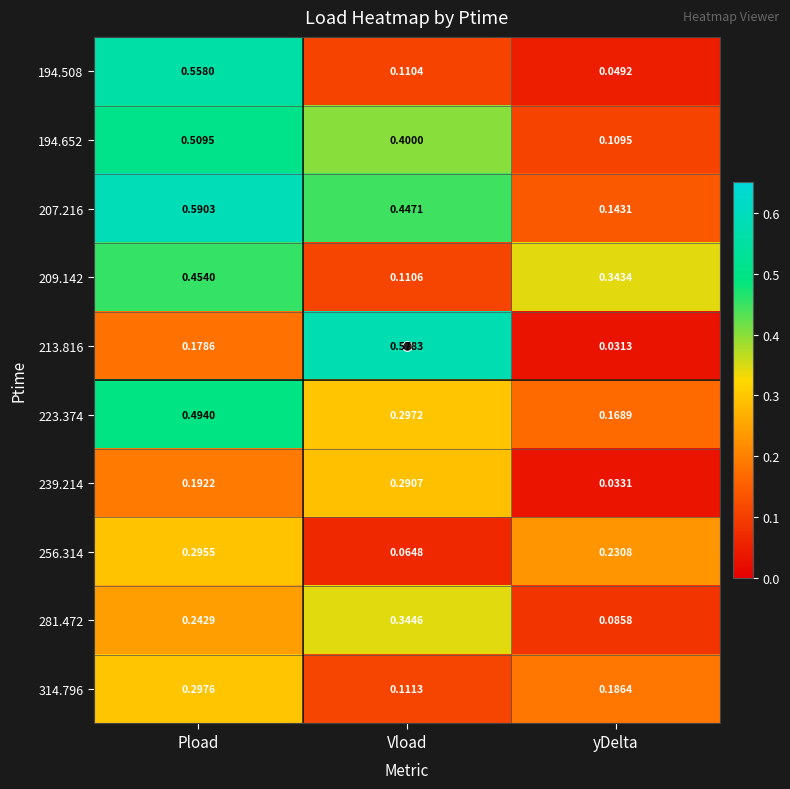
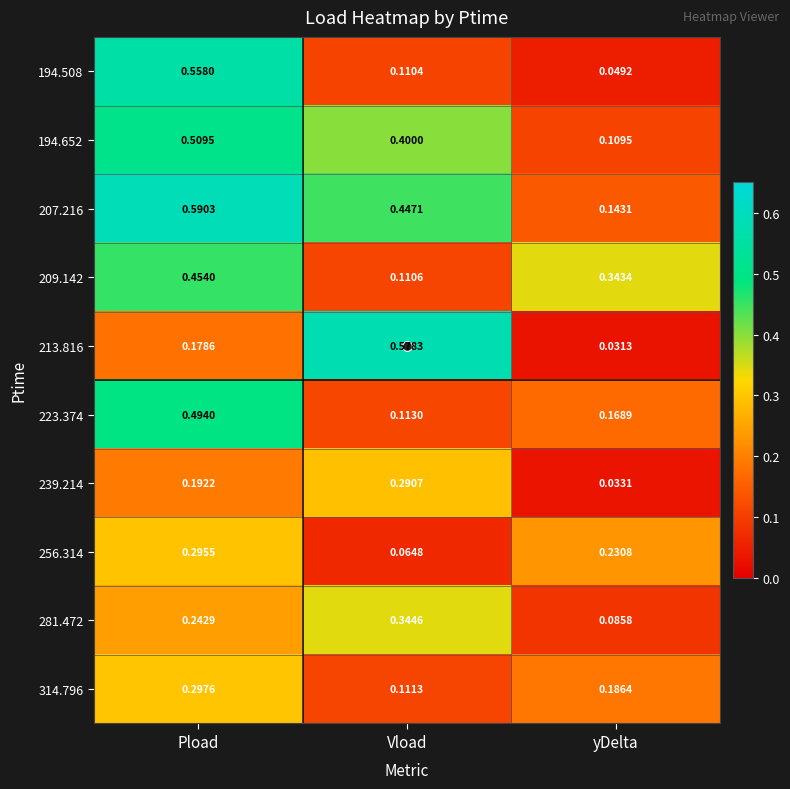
  {
    "194.508": {
      "Pload": 0.5580,
      "Vload": 0.1104,
      "yDelta": 0.0492
    },
    "194.652": {
      "Pload": 0.5095,
      "Vload": 0.4000,
      "yDelta": 0.1095
    },
    "207.216": {
      "Pload": 0.5903,
      "Vload": 0.4471,
      "yDelta": 0.1431
    },
    "209.142": {
      "Pload": 0.4540,
      "Vload": 0.1106,
      "yDelta": 0.3434
    },
    "213.816": {
      "Pload": 0.1786,
      "yDelta": 0.0313
    },
    "223.374": {
      "Pload": 0.4940,
-     "Vload": 0.2972,
+     "Vload": 0.1130,
      "yDelta": 0.1689
    },
    "239.214": {
      "Pload": 0.1922,
      "Vload": 0.2907,
      "yDelta": 0.0331
    },
    "256.314": {
      "Pload": 0.2955,
      "Vload": 0.0648,
      "yDelta": 0.2308
    },
    "281.472": {
      "Pload": 0.2429,
      "Vload": 0.3446,
      "yDelta": 0.0858
    },
    "314.796": {
      "Pload": 0.2976,
      "Vload": 0.1113,
      "yDelta": 0.1864
    }
  }
